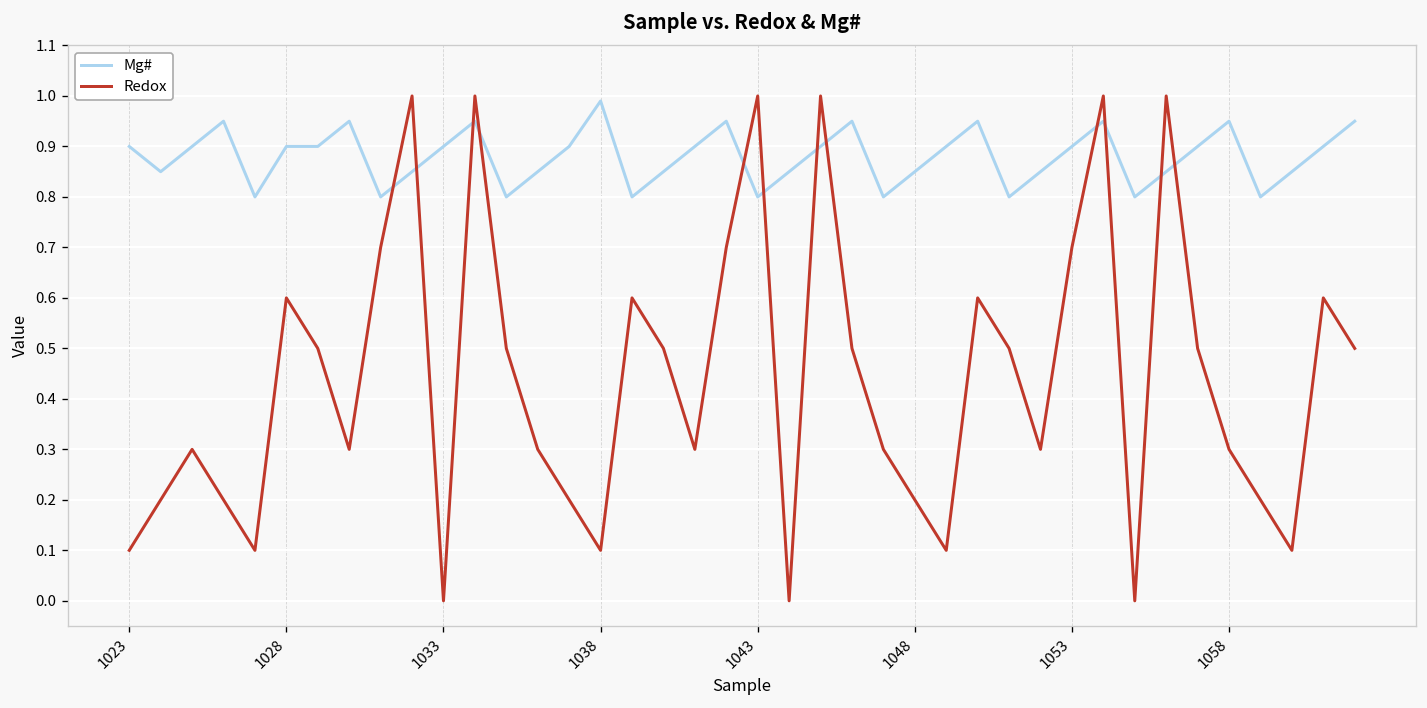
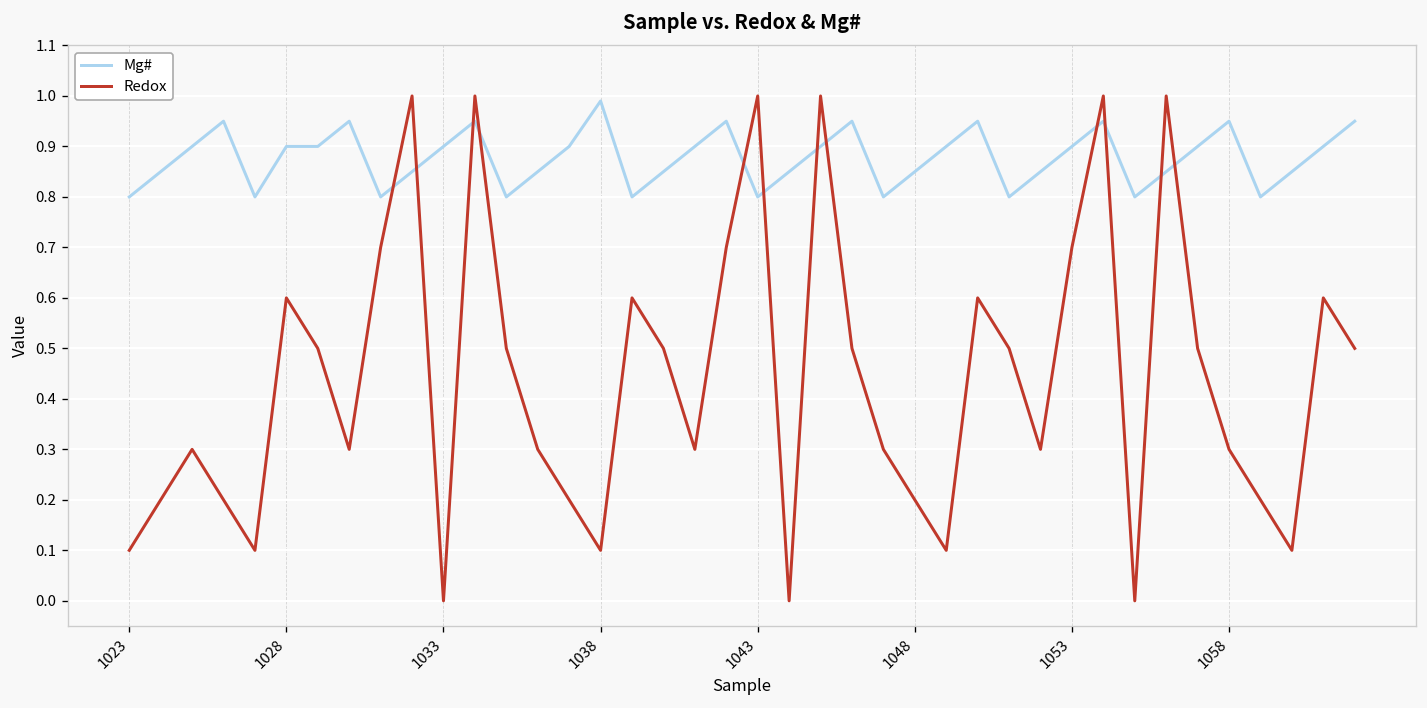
  {
    "Mg#": {
-     "1023": 0.9,
+     "1023": 0.8,
      "1028": 0.9,
      "1033": 0.9,
      "1038": 0.99,
      "1043": 0.8,
      "1048": 0.85,
      "1053": 0.9,
      "1058": 0.95
    },
    "Redox": {
      "1023": 0.1,
      "1028": 0.6,
      "1033": 0.0,
      "1038": 0.1,
      "1043": 1.0,
      "1048": 0.2,
      "1053": 0.7,
      "1058": 0.3
    }
  }
